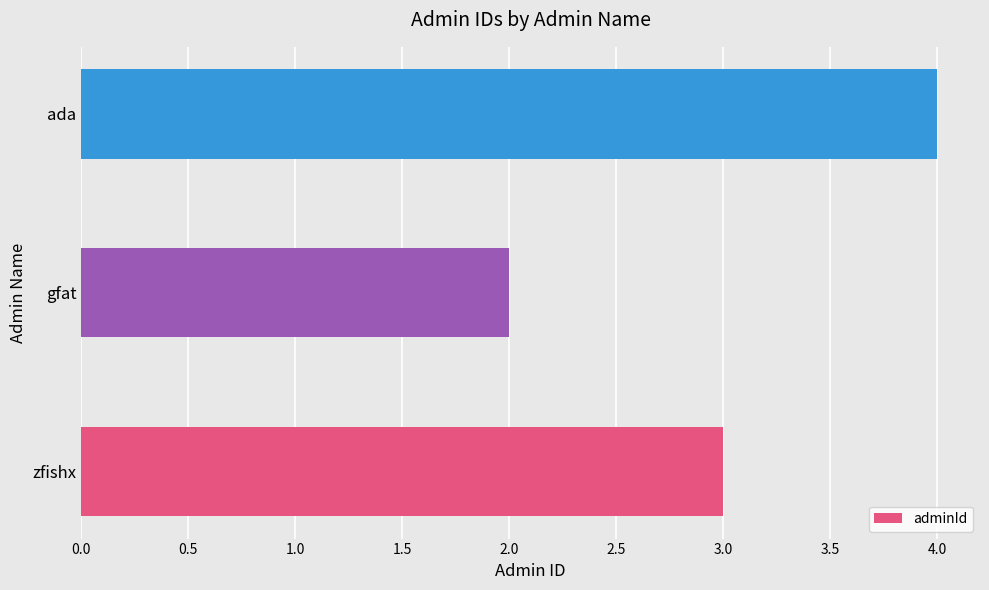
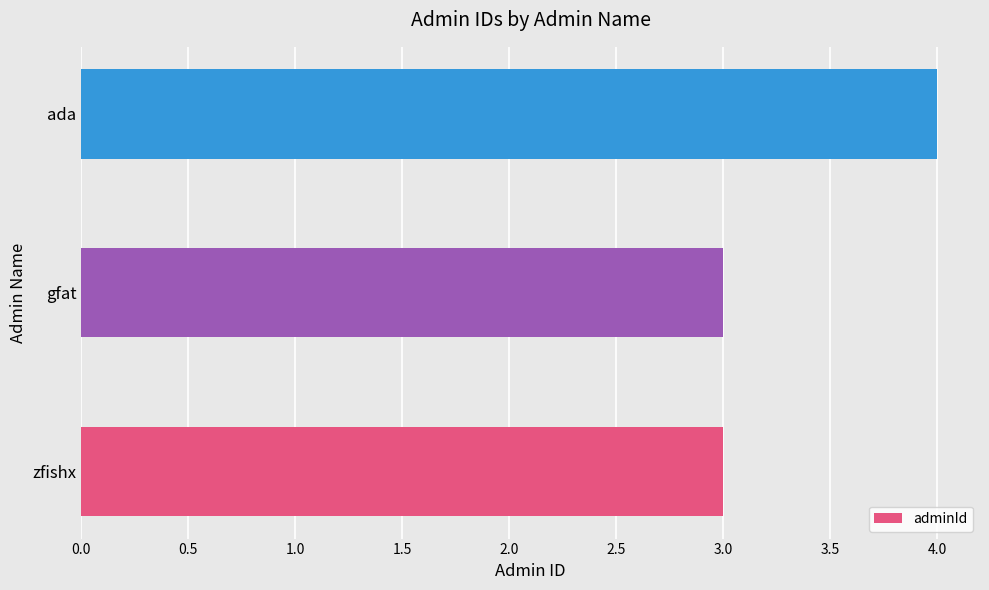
  {
    "ada": 4,
-   "gfat": 2,
+   "gfat": 3,
    "zfishx": 3
  }
